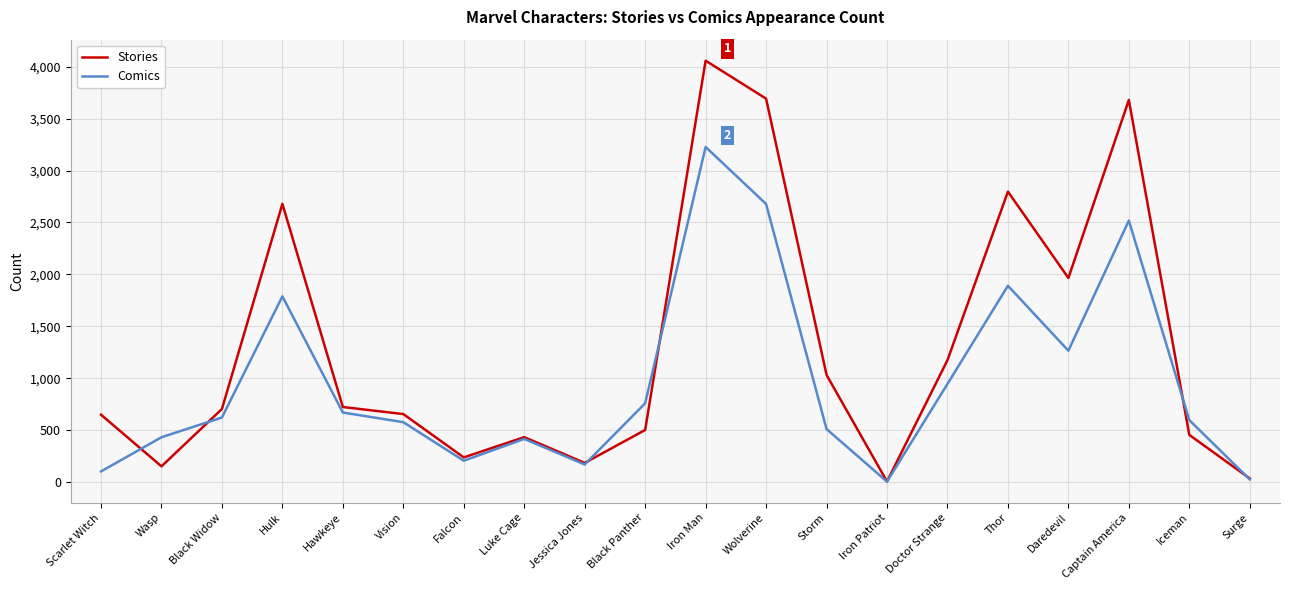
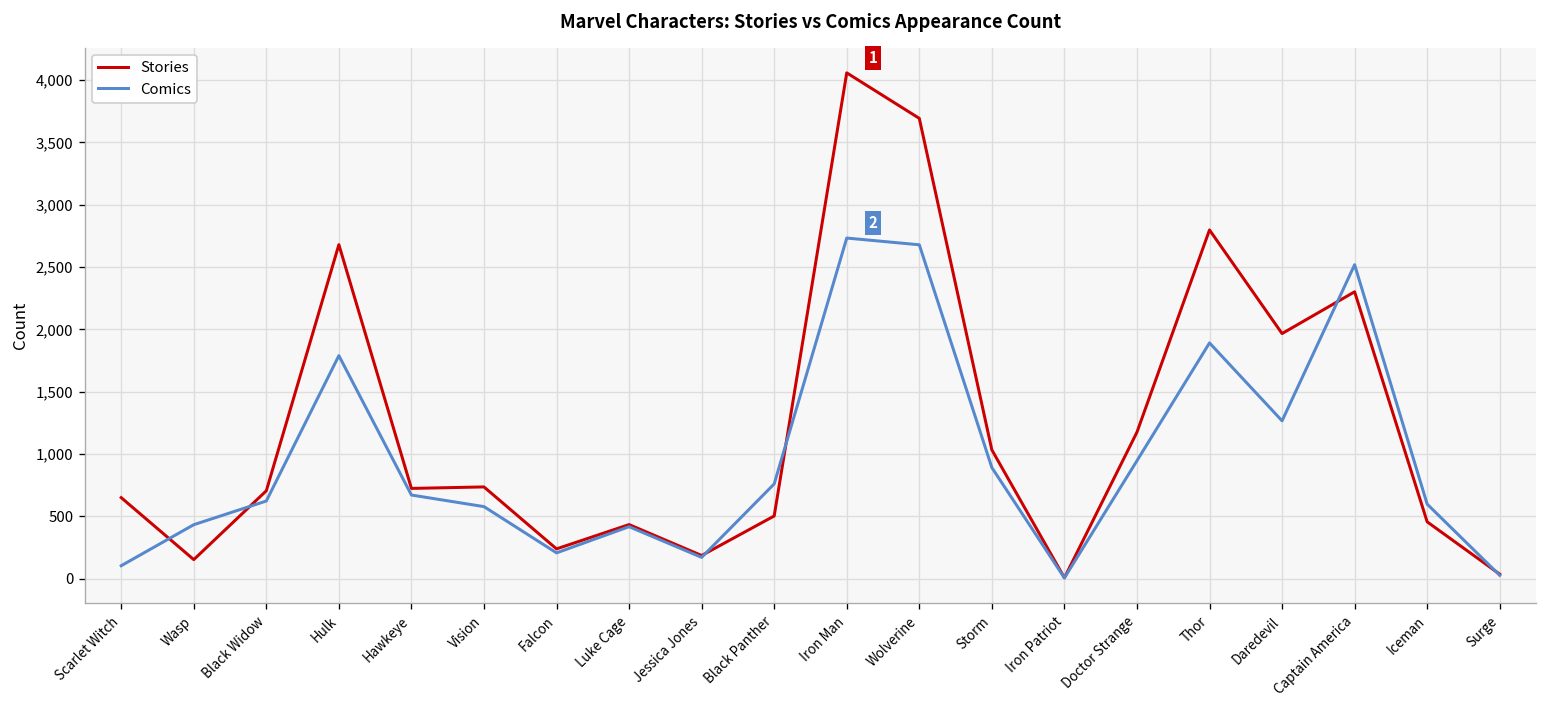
  {
    "Stories": {
      "Scarlet Witch": "650",
      "Wasp": "150",
      "Black Widow": "710",
      "Hulk": "2,680",
      "Hawkeye": "720",
-     "Vision": "660",
+     "Vision": "740",
      "Falcon": "240",
      "Black Panther": "500",
      "Wolverine": "3,690",
      "Storm": "1,030",
      "Doctor Strange": "1,180",
      "Thor": "2,800",
      "Daredevil": "1,970",
-     "Captain America": "3,680",
+     "Captain America": "2,300",
      "Iceman": "460"
    },
    "Comics": {
      "Scarlet Witch": "100",
      "Wasp": "430",
      "Black Widow": "620",
      "Hulk": "1,790",
      "Hawkeye": "670",
      "Vision": "580",
      "Falcon": "210",
      "Black Panther": "760",
-     "Iron Man": "3,230",
+     "Iron Man": "2,730",
      "Wolverine": "2,680",
-     "Storm": "510",
+     "Storm": "890",
      "Doctor Strange": "950",
      "Thor": "1,890",
      "Daredevil": "1,270",
      "Captain America": "2,520",
      "Iceman": "600"
    }
  }
